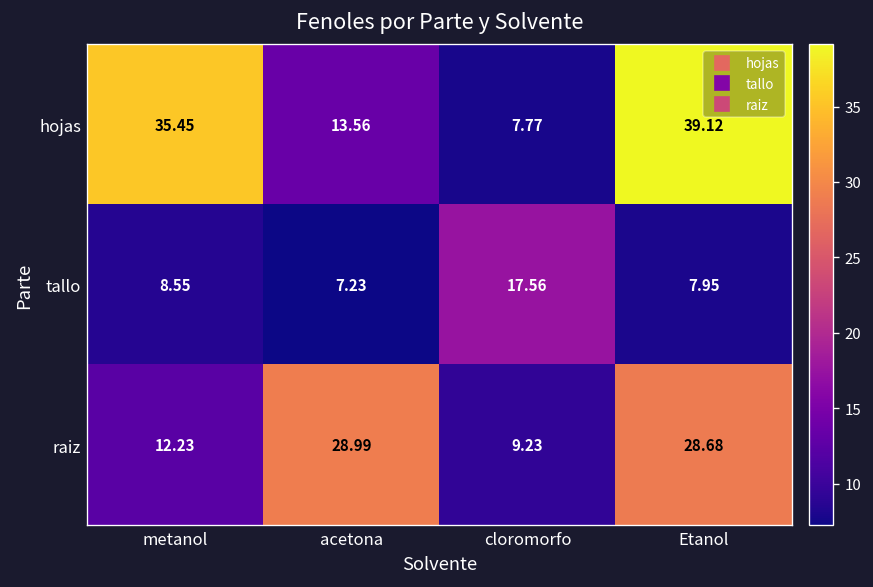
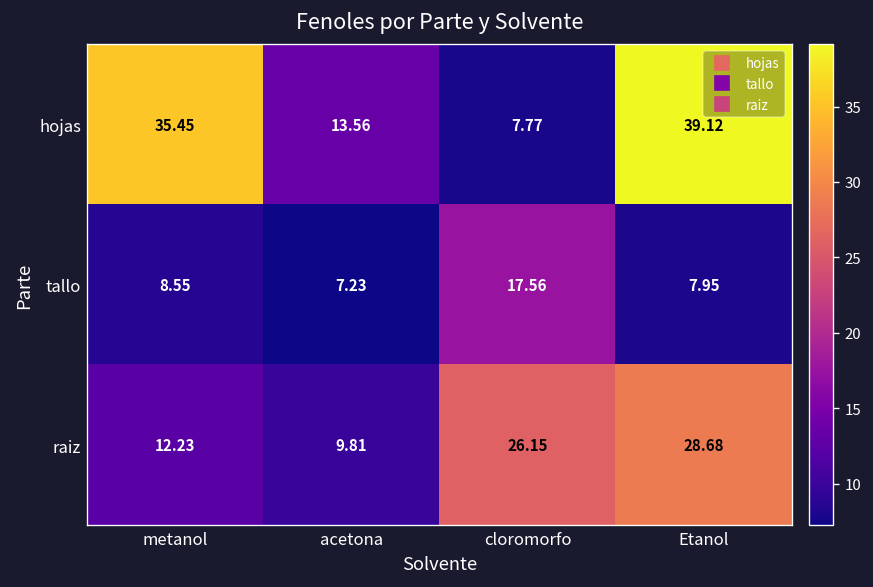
  {
    "hojas": {
      "metanol": 35.45,
      "acetona": 13.56,
      "cloromorfo": 7.77,
      "Etanol": 39.12
    },
    "tallo": {
      "metanol": 8.55,
      "acetona": 7.23,
      "cloromorfo": 17.56,
      "Etanol": 7.95
    },
    "raiz": {
      "metanol": 12.23,
-     "acetona": 28.99,
-     "cloromorfo": 9.23,
+     "acetona": 9.81,
+     "cloromorfo": 26.15,
      "Etanol": 28.68
    }
  }
